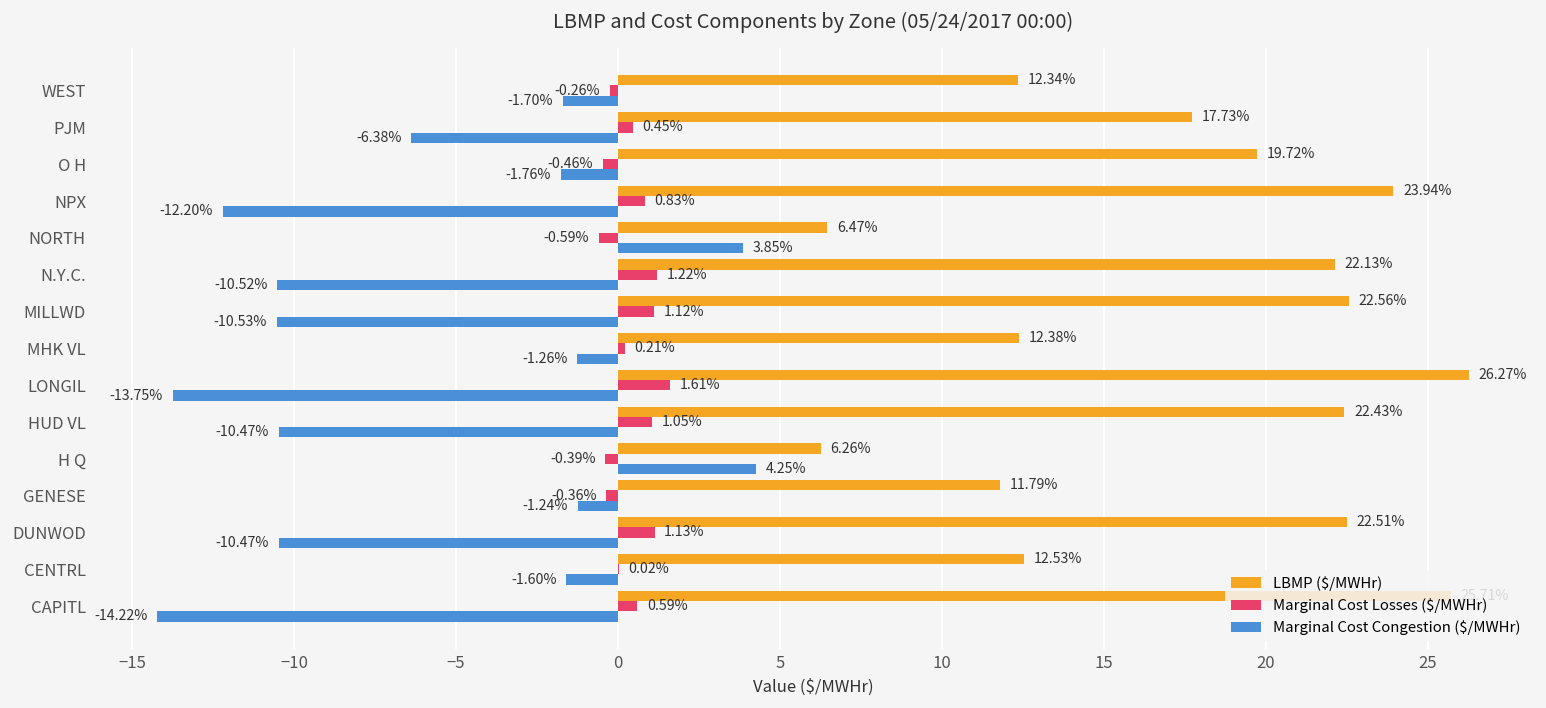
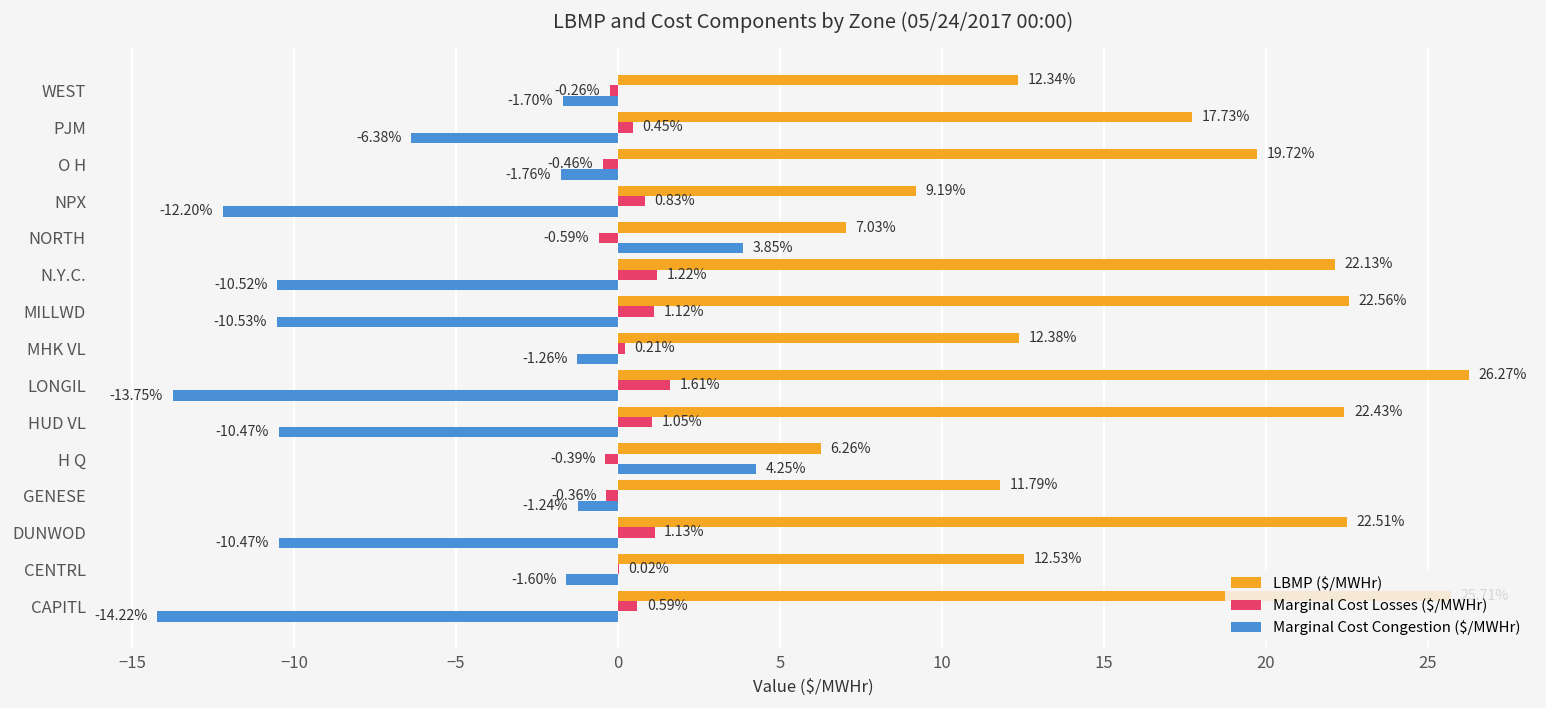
  {
    "LBMP ($/MWHr)": {
      "WEST": "12.34%",
      "PJM": "17.73%",
      "O H": "19.72%",
-     "NPX": "23.94%",
-     "NORTH": "6.47%",
+     "NPX": "9.19%",
+     "NORTH": "7.03%",
      "N.Y.C.": "22.13%",
      "MILLWD": "22.56%",
      "MHK VL": "12.38%",
      "LONGIL": "26.27%",
      "HUD VL": "22.43%",
      "H Q": "6.26%",
      "GENESE": "11.79%",
      "DUNWOD": "22.51%",
      "CENTRL": "12.53%"
    },
    "Marginal Cost Losses ($/MWHr)": {
      "WEST": "-0.26%",
      "PJM": "0.45%",
      "O H": "-0.46%",
      "NPX": "0.83%",
      "NORTH": "-0.59%",
      "N.Y.C.": "1.22%",
      "MILLWD": "1.12%",
      "MHK VL": "0.21%",
      "LONGIL": "1.61%",
      "HUD VL": "1.05%",
      "H Q": "-0.39%",
      "GENESE": "-0.36%",
      "DUNWOD": "1.13%",
      "CENTRL": "0.02%",
      "CAPITL": "0.59%"
    },
    "Marginal Cost Congestion ($/MWHr)": {
      "WEST": "-1.70%",
      "PJM": "-6.38%",
      "O H": "-1.76%",
      "NPX": "-12.20%",
      "NORTH": "3.85%",
      "N.Y.C.": "-10.52%",
      "MILLWD": "-10.53%",
      "MHK VL": "-1.26%",
      "LONGIL": "-13.75%",
      "HUD VL": "-10.47%",
      "H Q": "4.25%",
      "GENESE": "-1.24%",
      "DUNWOD": "-10.47%",
      "CENTRL": "-1.60%",
      "CAPITL": "-14.22%"
    }
  }
